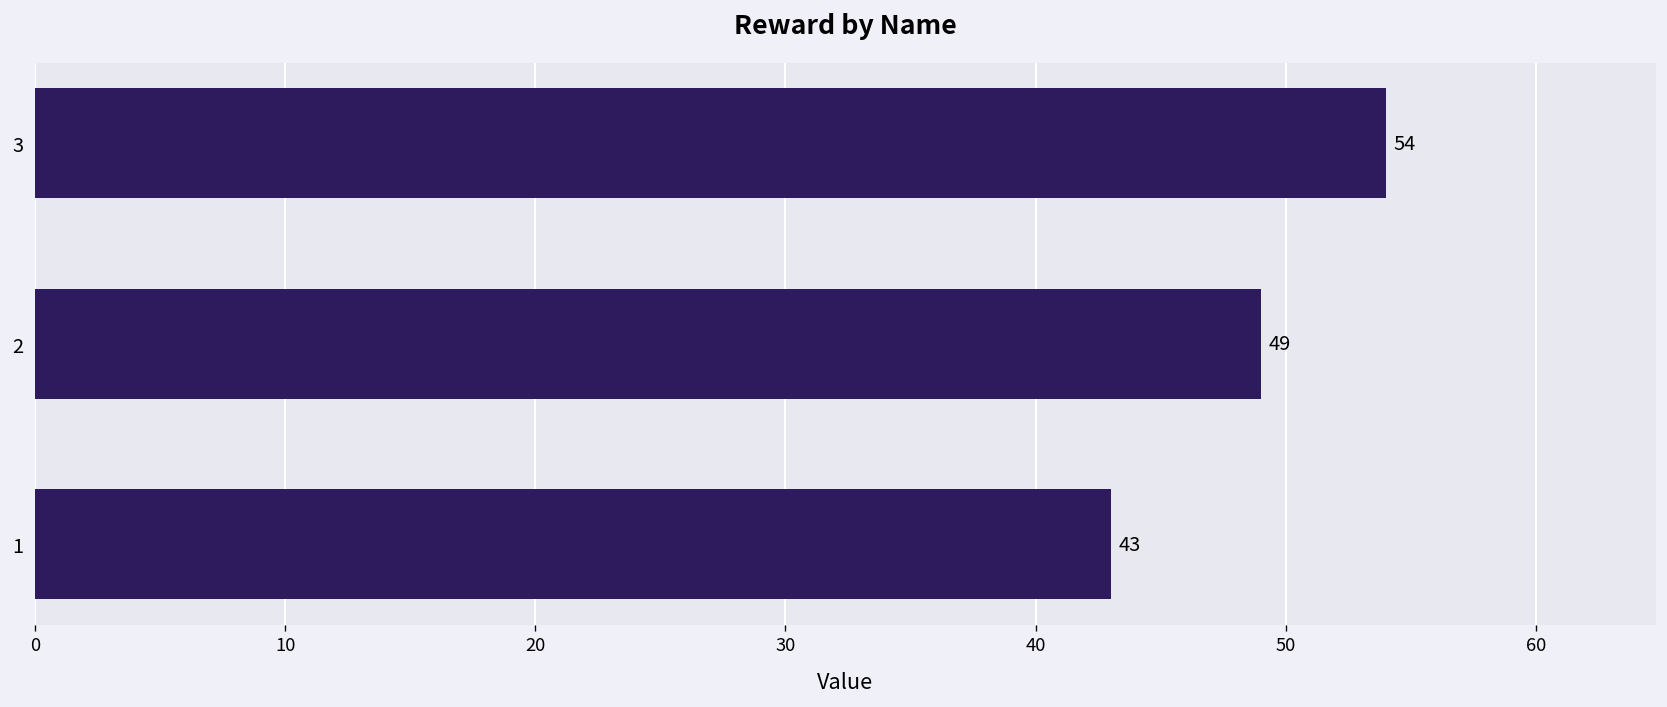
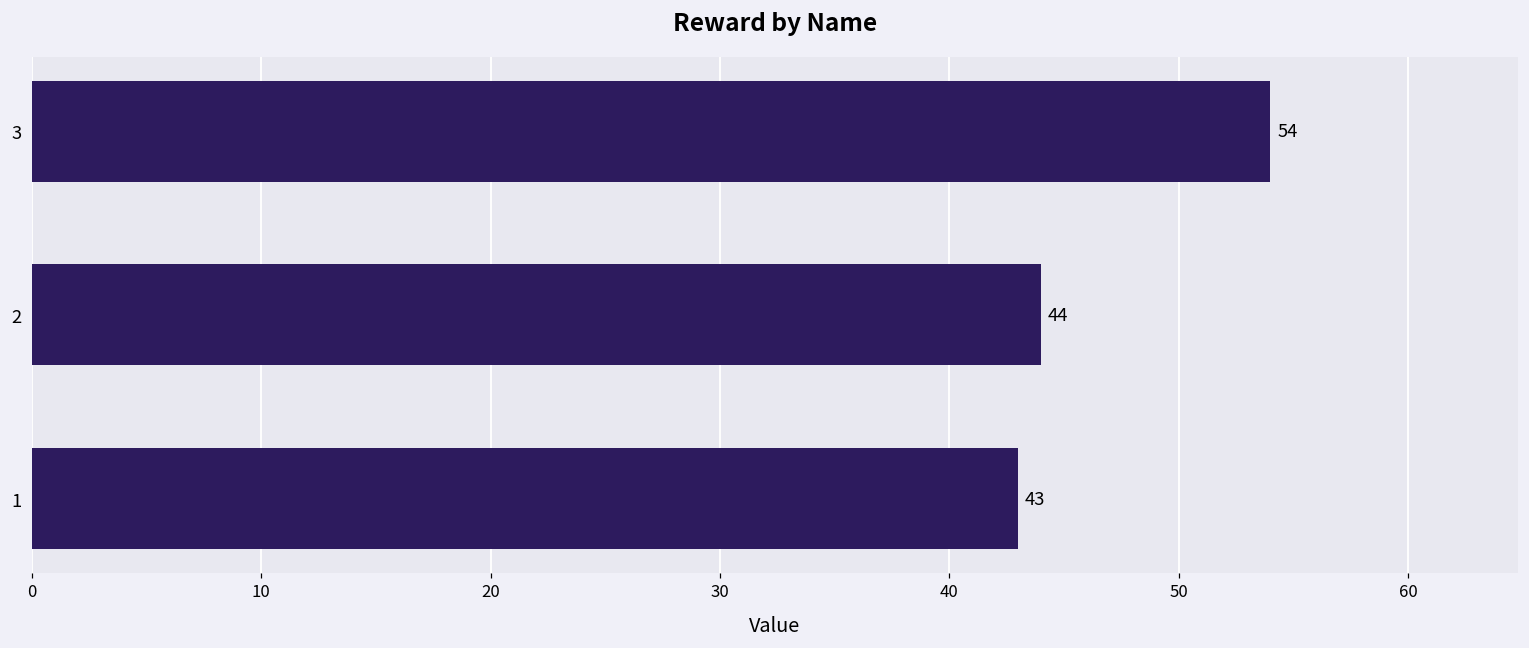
  {
    "3": 54,
-   "2": 49,
+   "2": 44,
    "1": 43
  }
